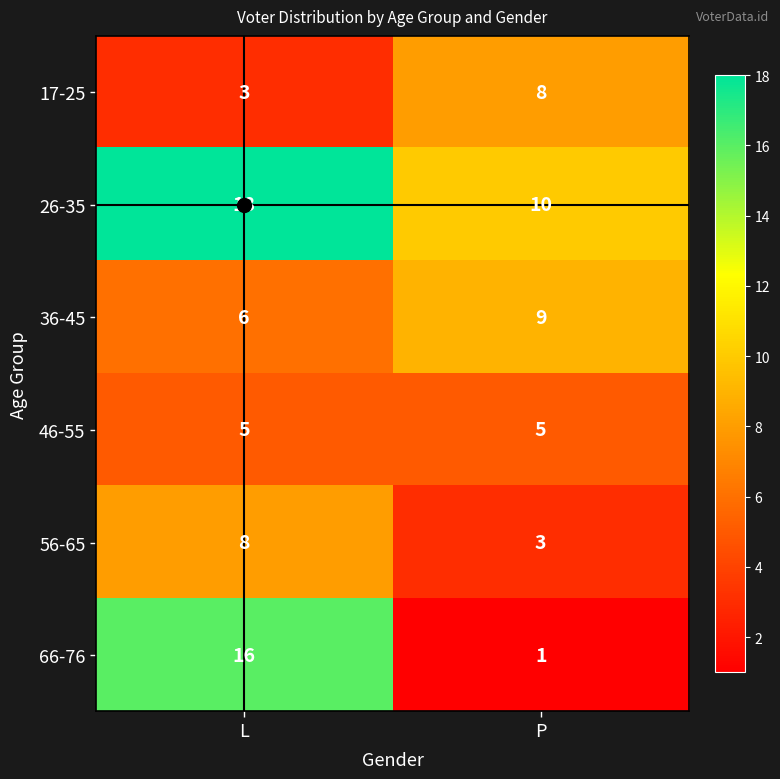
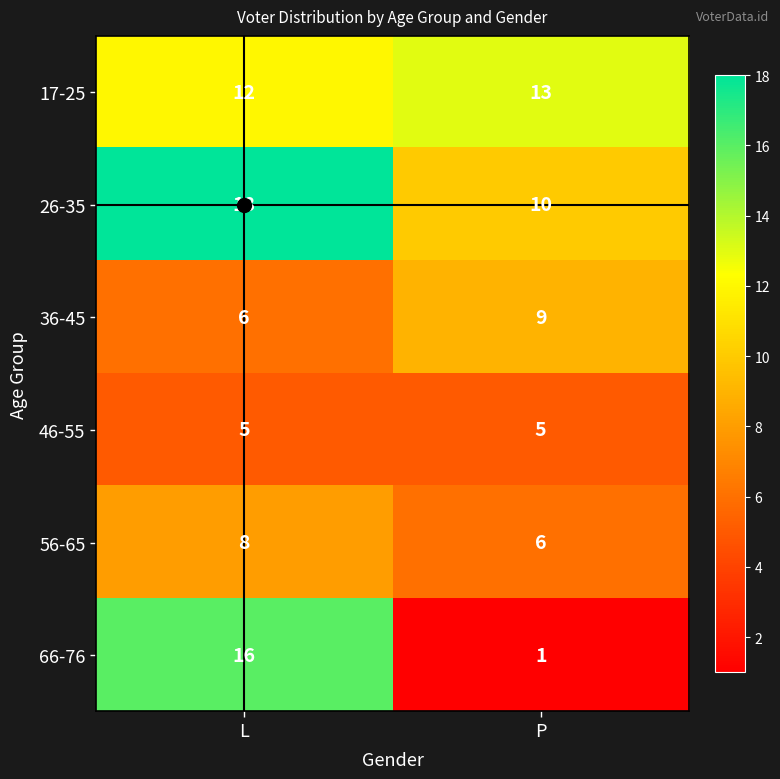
  {
    "17-25": {
-     "L": 3,
-     "P": 8
+     "L": 12,
+     "P": 13
    },
    "26-35": {
      "P": 10
    },
    "36-45": {
      "L": 6,
      "P": 9
    },
    "46-55": {
      "L": 5,
      "P": 5
    },
    "56-65": {
      "L": 8,
-     "P": 3
+     "P": 6
    },
    "66-76": {
      "L": 16,
      "P": 1
    }
  }
